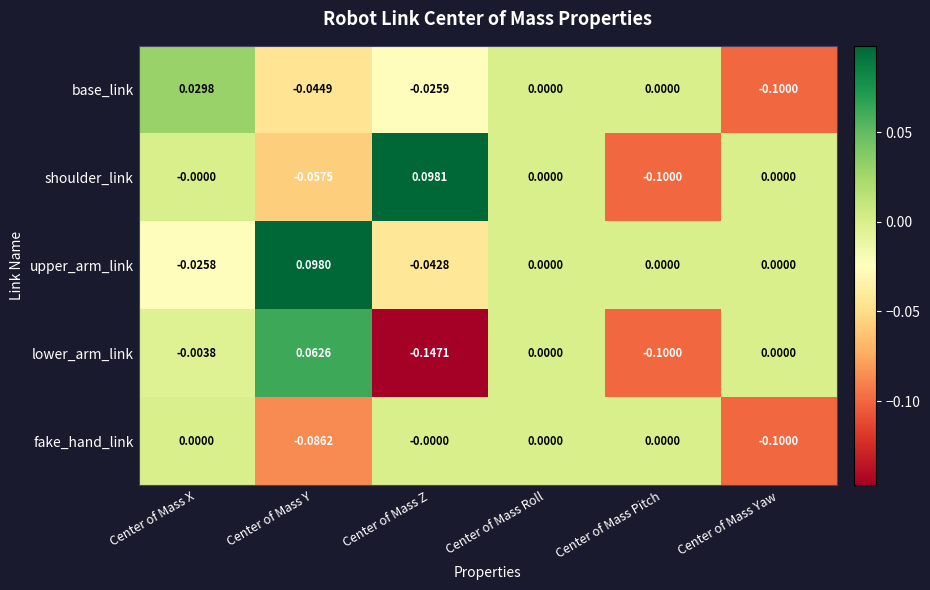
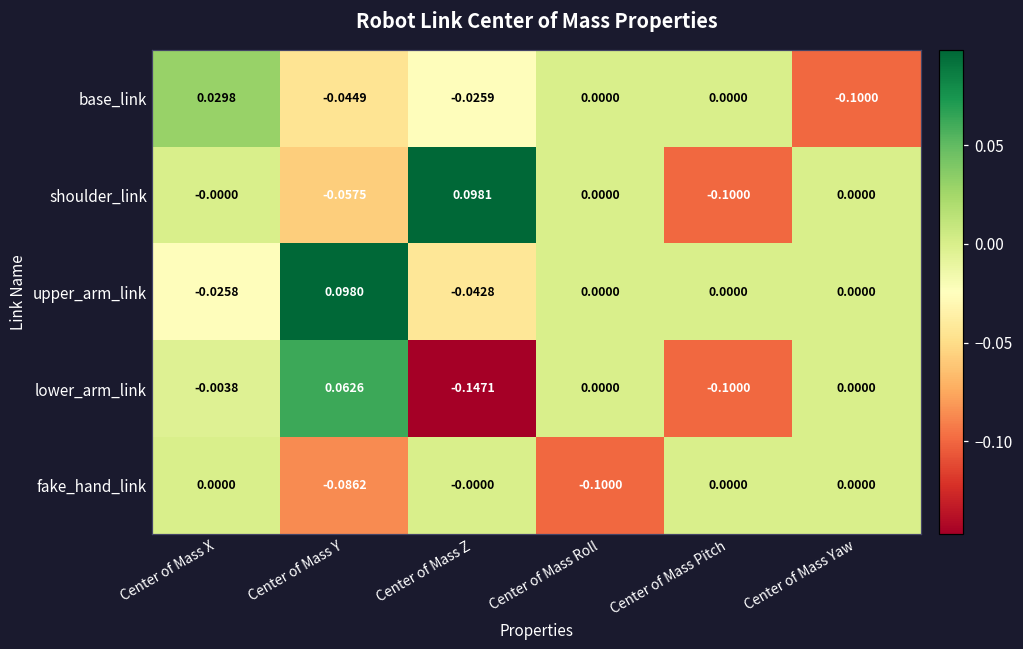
  {
    "base_link": {
      "Center of Mass X": 0.0298,
      "Center of Mass Y": -0.0449,
      "Center of Mass Z": -0.0259,
      "Center of Mass Roll": 0.0000,
      "Center of Mass Pitch": 0.0000,
      "Center of Mass Yaw": -0.1000
    },
    "shoulder_link": {
      "Center of Mass X": -0.0000,
      "Center of Mass Y": -0.0575,
      "Center of Mass Z": 0.0981,
      "Center of Mass Roll": 0.0000,
      "Center of Mass Pitch": -0.1000,
      "Center of Mass Yaw": 0.0000
    },
    "upper_arm_link": {
      "Center of Mass X": -0.0258,
      "Center of Mass Y": 0.0980,
      "Center of Mass Z": -0.0428,
      "Center of Mass Roll": 0.0000,
      "Center of Mass Pitch": 0.0000,
      "Center of Mass Yaw": 0.0000
    },
    "lower_arm_link": {
      "Center of Mass X": -0.0038,
      "Center of Mass Y": 0.0626,
      "Center of Mass Z": -0.1471,
      "Center of Mass Roll": 0.0000,
      "Center of Mass Pitch": -0.1000,
      "Center of Mass Yaw": 0.0000
    },
    "fake_hand_link": {
      "Center of Mass X": 0.0000,
      "Center of Mass Y": -0.0862,
      "Center of Mass Z": -0.0000,
-     "Center of Mass Roll": 0.0000,
+     "Center of Mass Roll": -0.1000,
      "Center of Mass Pitch": 0.0000,
-     "Center of Mass Yaw": -0.1000
+     "Center of Mass Yaw": 0.0000
    }
  }
